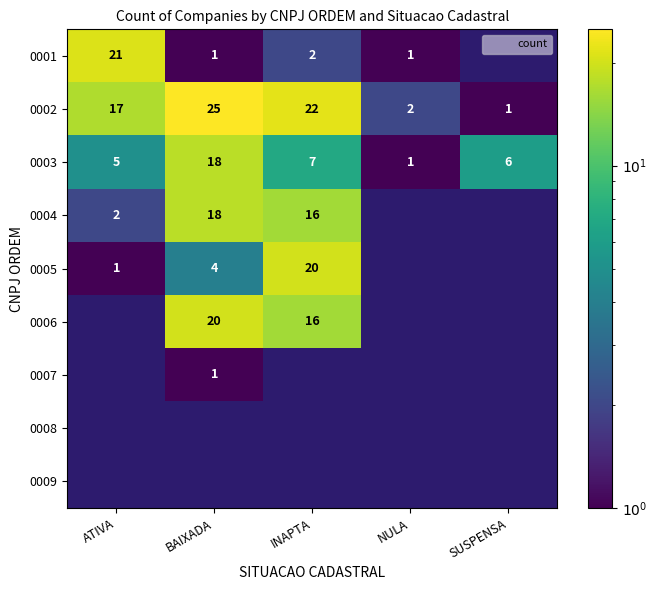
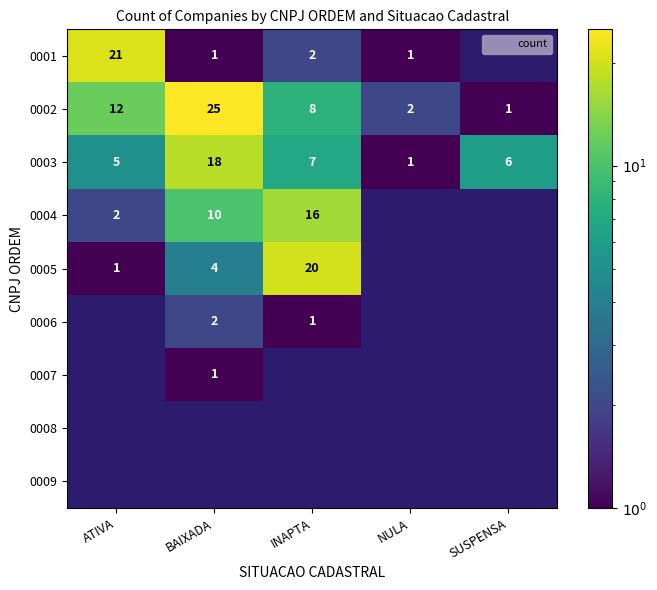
  {
    "0001": {
      "ATIVA": 21,
      "BAIXADA": 1,
      "INAPTA": 2,
      "NULA": 1
    },
    "0002": {
-     "ATIVA": 17,
+     "ATIVA": 12,
      "BAIXADA": 25,
-     "INAPTA": 22,
+     "INAPTA": 8,
      "NULA": 2,
      "SUSPENSA": 1
    },
    "0003": {
      "ATIVA": 5,
      "BAIXADA": 18,
      "INAPTA": 7,
      "NULA": 1,
      "SUSPENSA": 6
    },
    "0004": {
      "ATIVA": 2,
-     "BAIXADA": 18,
+     "BAIXADA": 10,
      "INAPTA": 16
    },
    "0005": {
      "ATIVA": 1,
      "BAIXADA": 4,
      "INAPTA": 20
    },
    "0006": {
-     "BAIXADA": 20,
-     "INAPTA": 16
+     "BAIXADA": 2,
+     "INAPTA": 1
    },
    "0007": {
      "BAIXADA": 1
    }
  }
